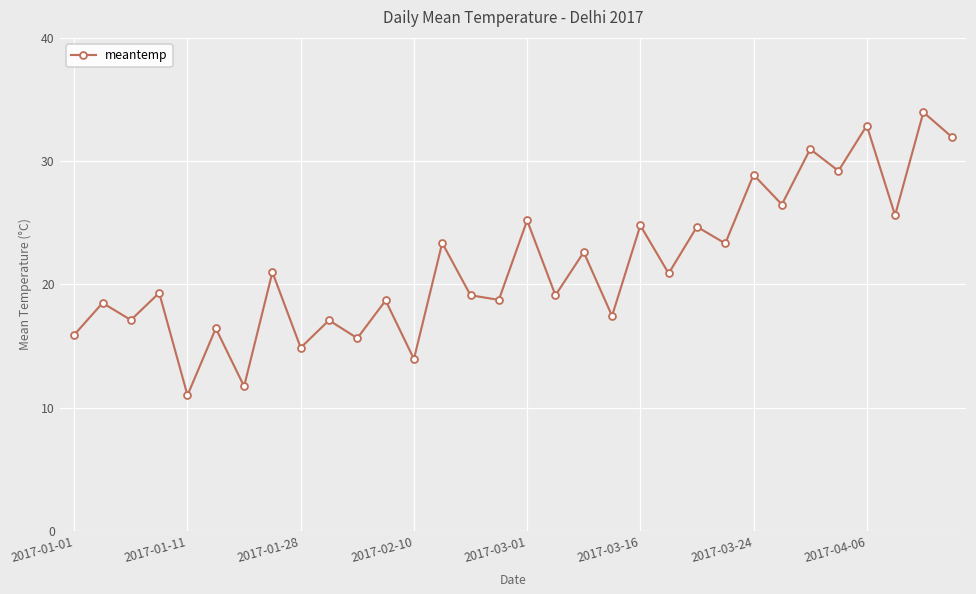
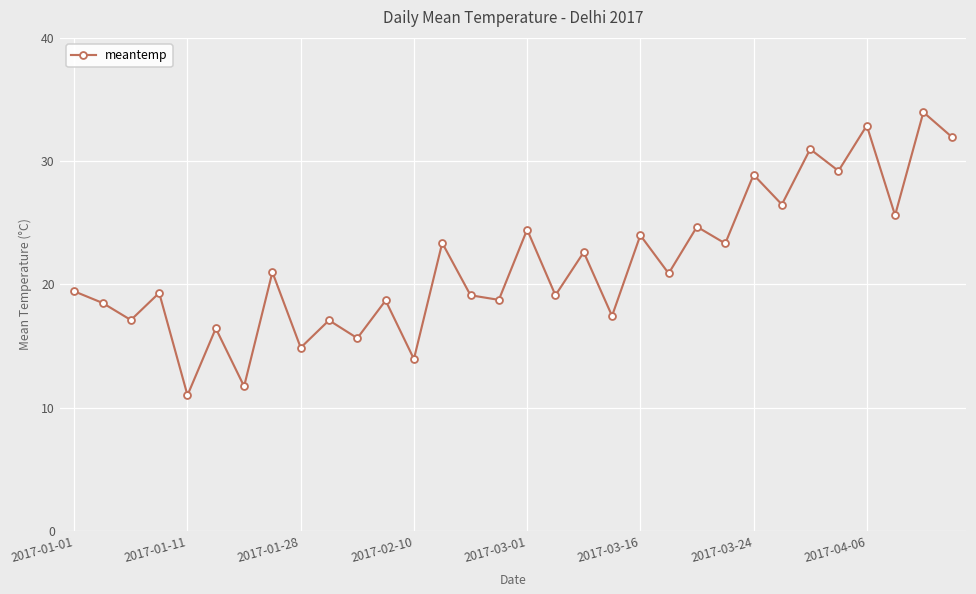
  {
-   "2017-01-01": 15.9,
+   "2017-01-01": 19.4,
    "2017-01-11": 11.0,
    "2017-01-28": 14.9,
    "2017-02-10": 13.9,
-   "2017-03-01": 25.2,
-   "2017-03-16": 24.8,
+   "2017-03-01": 24.5,
+   "2017-03-16": 24.0,
    "2017-03-24": 28.9,
    "2017-04-06": 32.9
  }
